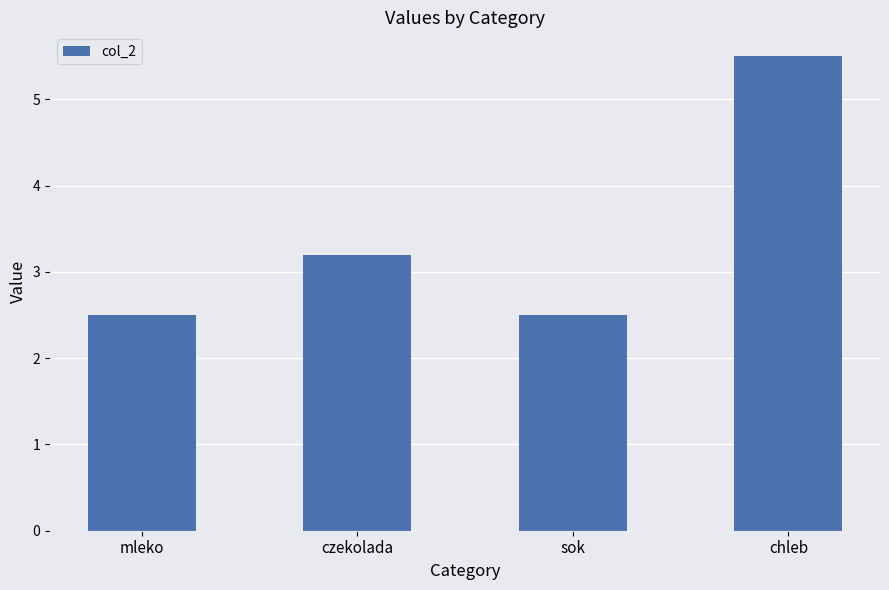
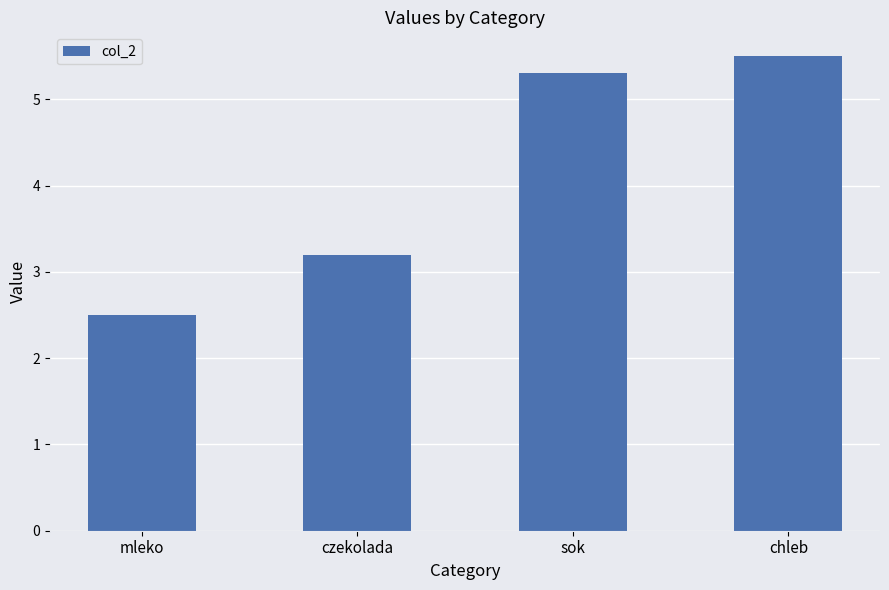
  {
    "mleko": 2.5,
    "czekolada": 3.2,
-   "sok": 2.5,
+   "sok": 5.3,
    "chleb": 5.5
  }
